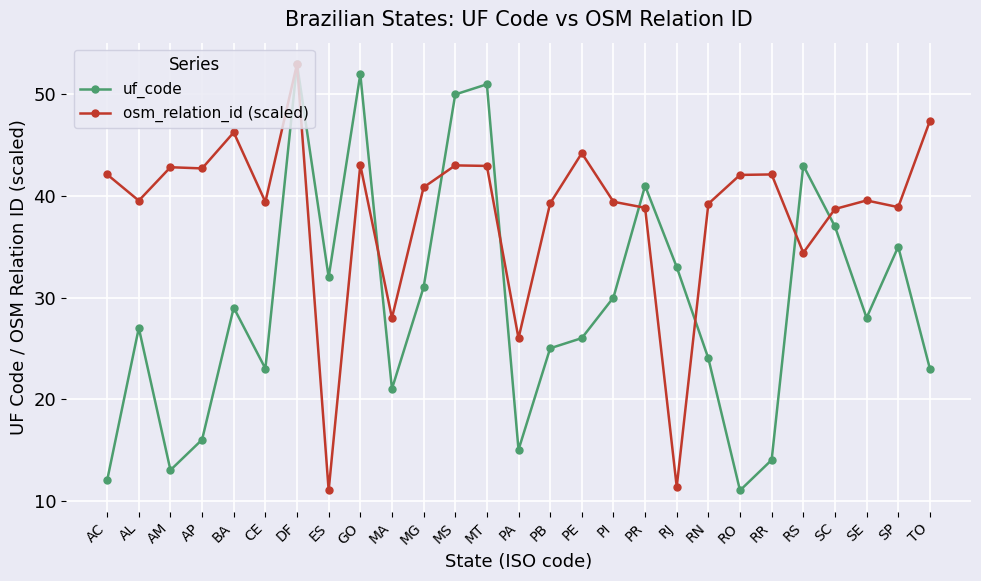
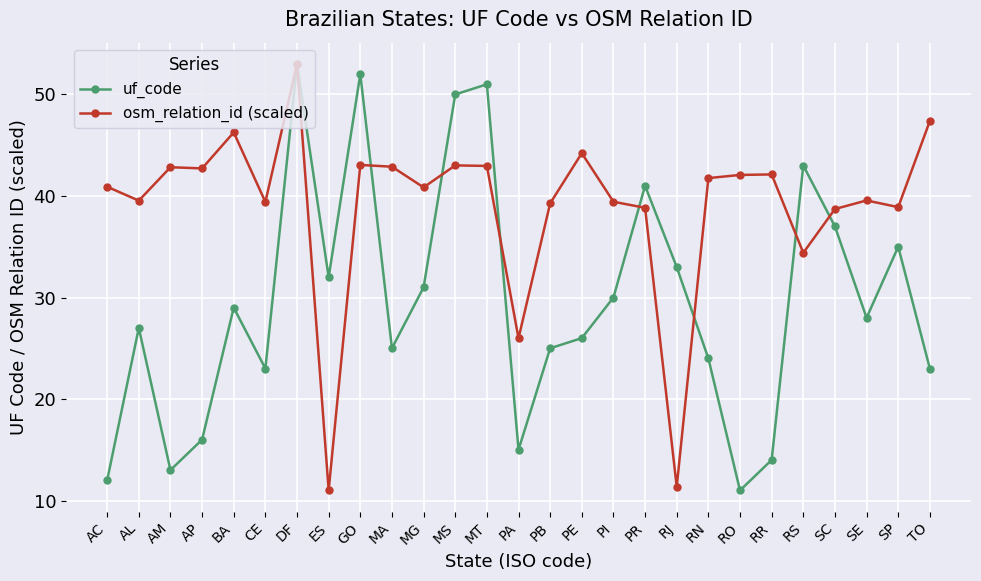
  {
    "uf_code": {
      "AC": 12,
      "AL": 27,
      "AM": 13,
      "AP": 16,
      "BA": 29,
      "CE": 23,
      "ES": 32,
      "GO": 52,
-     "MA": 21,
+     "MA": 25,
      "MG": 31,
      "MS": 50,
      "MT": 51,
      "PA": 15,
      "PB": 25,
      "PE": 26,
      "PI": 30,
      "PR": 41,
      "RJ": 33,
      "RN": 24,
      "RO": 11,
      "RR": 14,
      "RS": 43,
      "SC": 37,
      "SE": 28,
      "SP": 35,
      "TO": 23
    },
    "osm_relation_id (scaled)": {
-     "AC": 42.1,
+     "AC": 40.9,
      "AL": 39.5,
      "AM": 42.8,
      "AP": 42.7,
      "BA": 46.3,
      "CE": 39.4,
      "ES": 11.0,
      "GO": 43.1,
-     "MA": 28.0,
+     "MA": 42.9,
      "MG": 40.8,
      "MS": 43.0,
      "MT": 43.0,
      "PA": 26.0,
      "PB": 39.3,
      "PE": 44.2,
      "PI": 39.4,
      "PR": 38.8,
      "RJ": 11.4,
-     "RN": 39.2,
+     "RN": 41.8,
      "RO": 42.1,
      "RR": 42.1,
      "RS": 34.4,
      "SC": 38.7,
      "SE": 39.6,
      "SP": 38.9,
      "TO": 47.4
    }
  }
